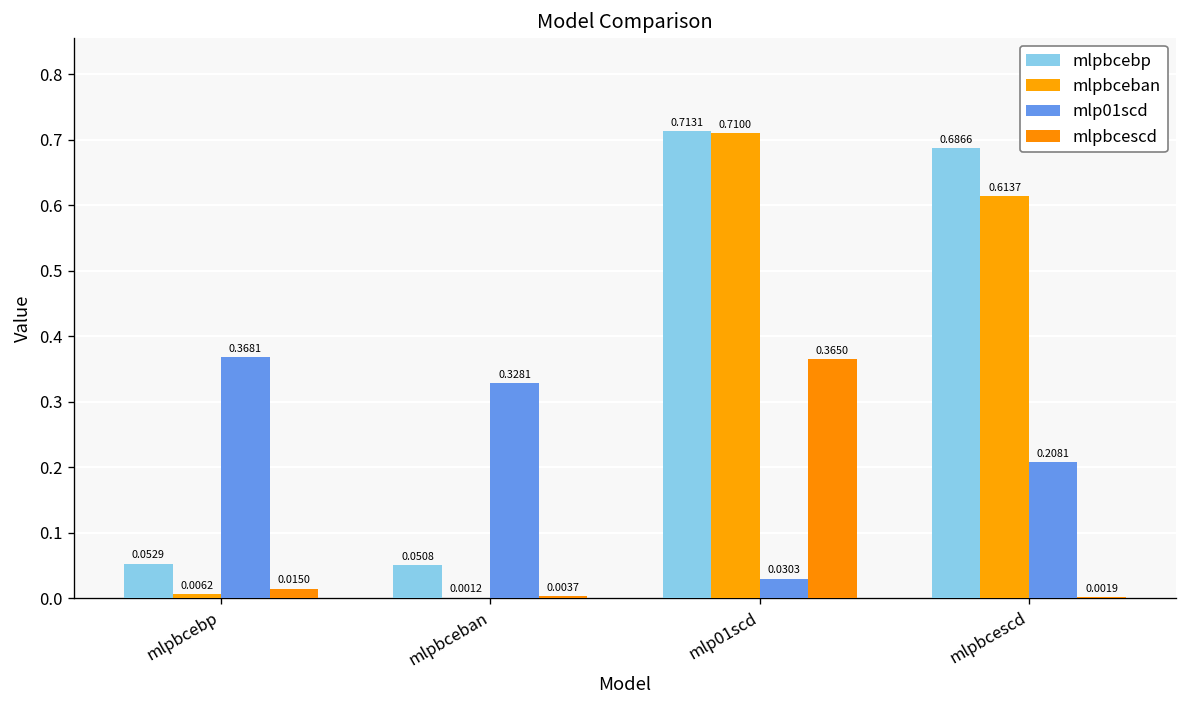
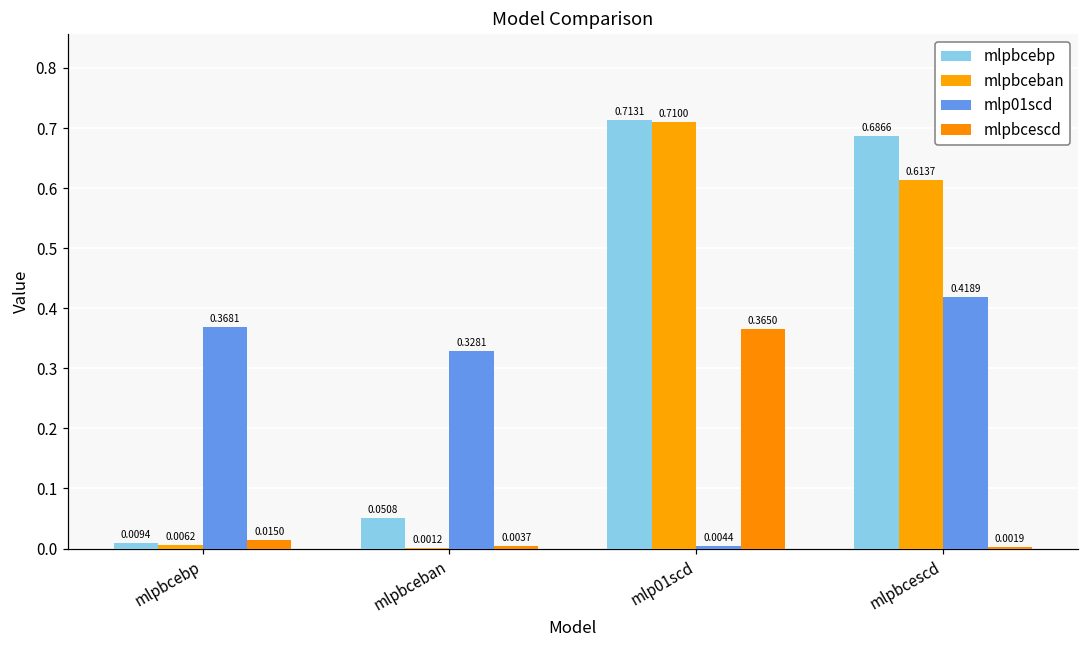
  {
    "mlpbcebp": {
-     "mlpbcebp": 0.0529,
+     "mlpbcebp": 0.0094,
      "mlpbceban": 0.0508,
      "mlp01scd": 0.7131,
      "mlpbcescd": 0.6866
    },
    "mlp01scd": {
      "mlpbcebp": 0.3681,
      "mlpbceban": 0.3281,
-     "mlp01scd": 0.0303,
-     "mlpbcescd": 0.2081
+     "mlp01scd": 0.0044,
+     "mlpbcescd": 0.4189
    }
  }
